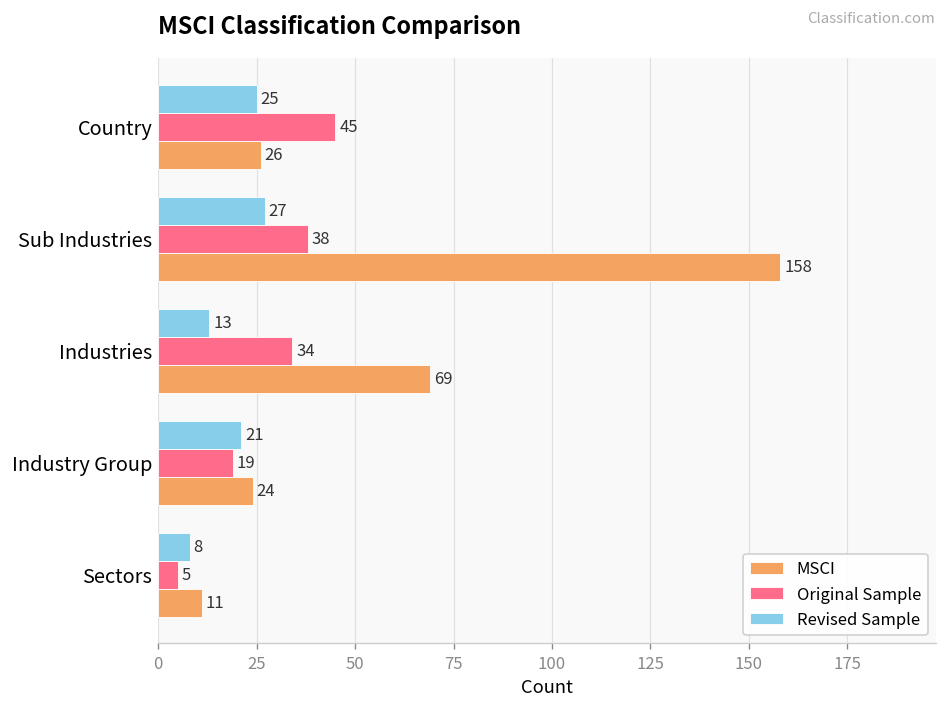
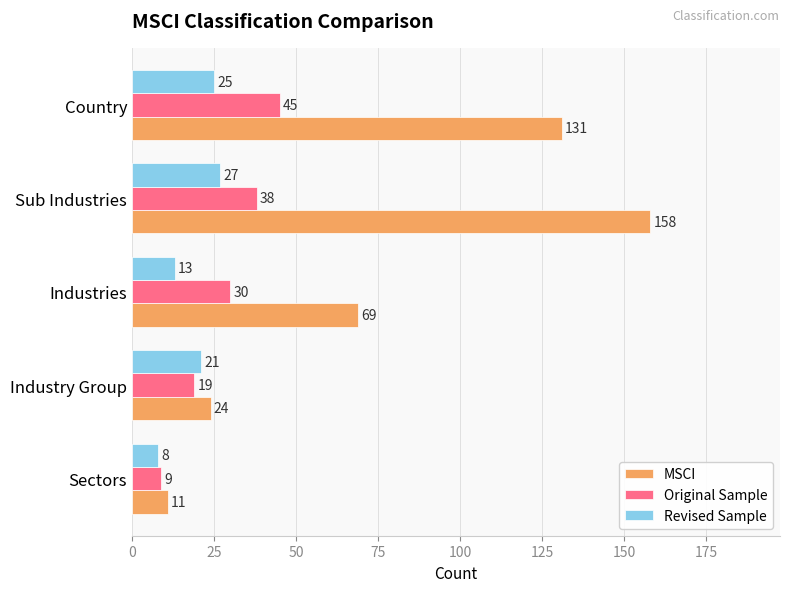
  {
    "MSCI": {
-     "Country": 26,
+     "Country": 131,
      "Sub Industries": 158,
      "Industries": 69,
      "Industry Group": 24,
      "Sectors": 11
    },
    "Original Sample": {
      "Country": 45,
      "Sub Industries": 38,
-     "Industries": 34,
+     "Industries": 30,
      "Industry Group": 19,
-     "Sectors": 5
+     "Sectors": 9
    },
    "Revised Sample": {
      "Country": 25,
      "Sub Industries": 27,
      "Industries": 13,
      "Industry Group": 21,
      "Sectors": 8
    }
  }
